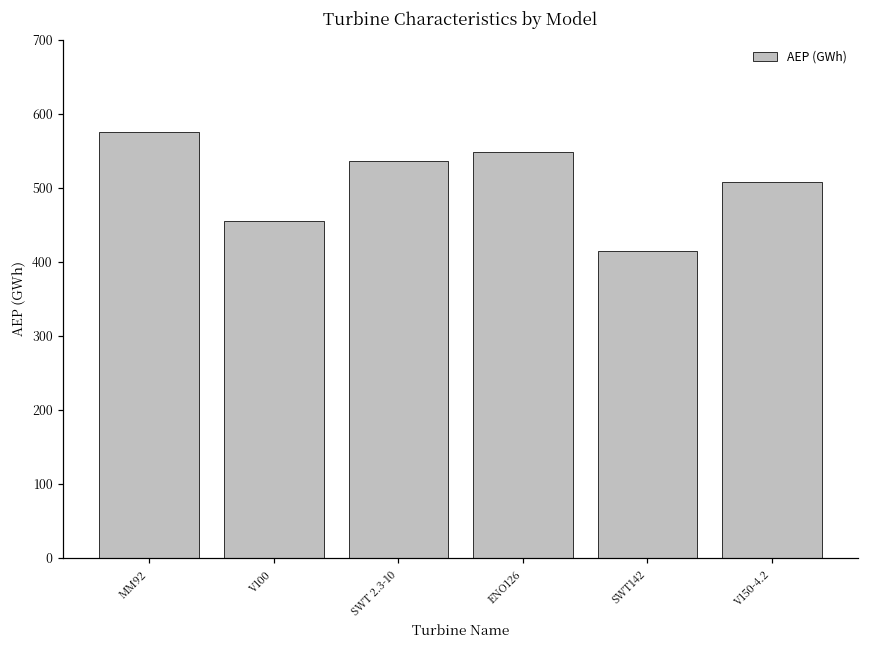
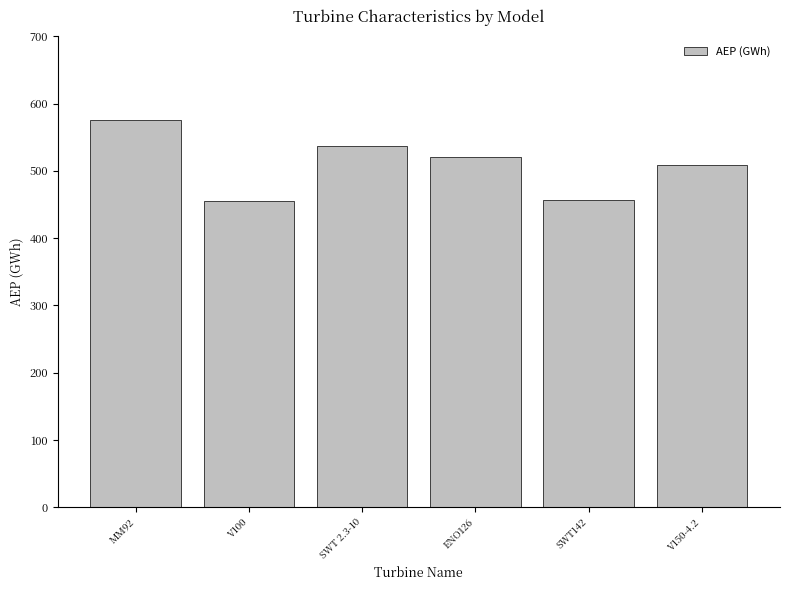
  {
    "MM92": 580,
    "V100": 460,
    "SWT 2.3-10": 540,
-   "ENO126": 550,
-   "SWT142": 410,
+   "ENO126": 520,
+   "SWT142": 460,
    "V150-4.2": 510
  }
